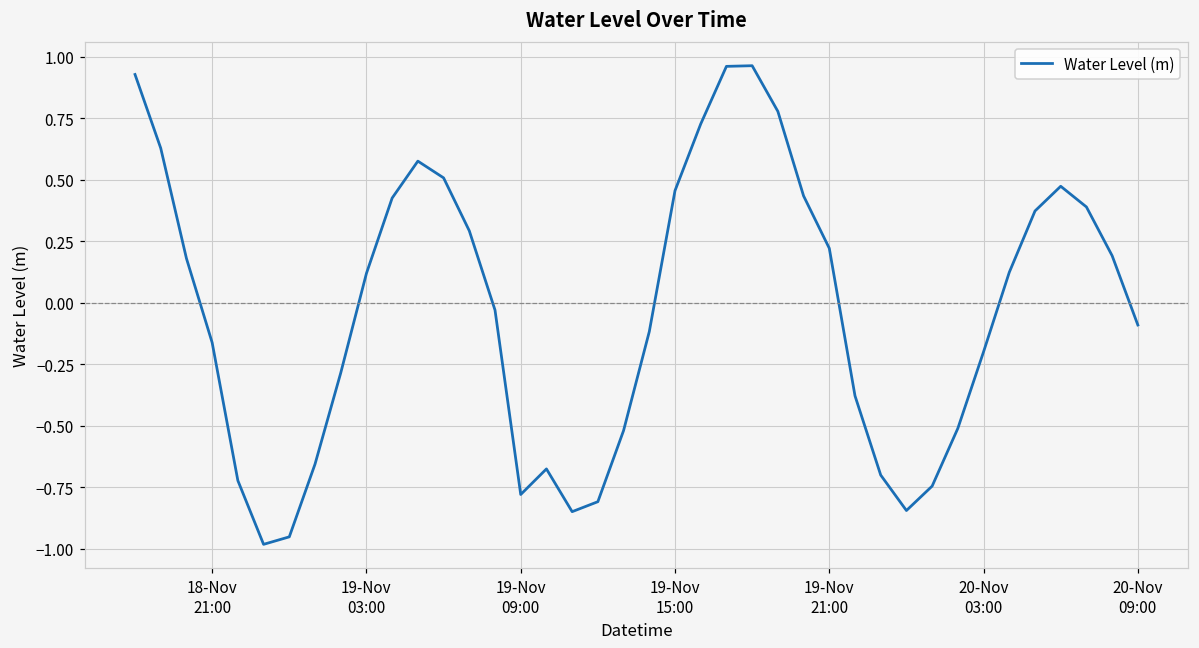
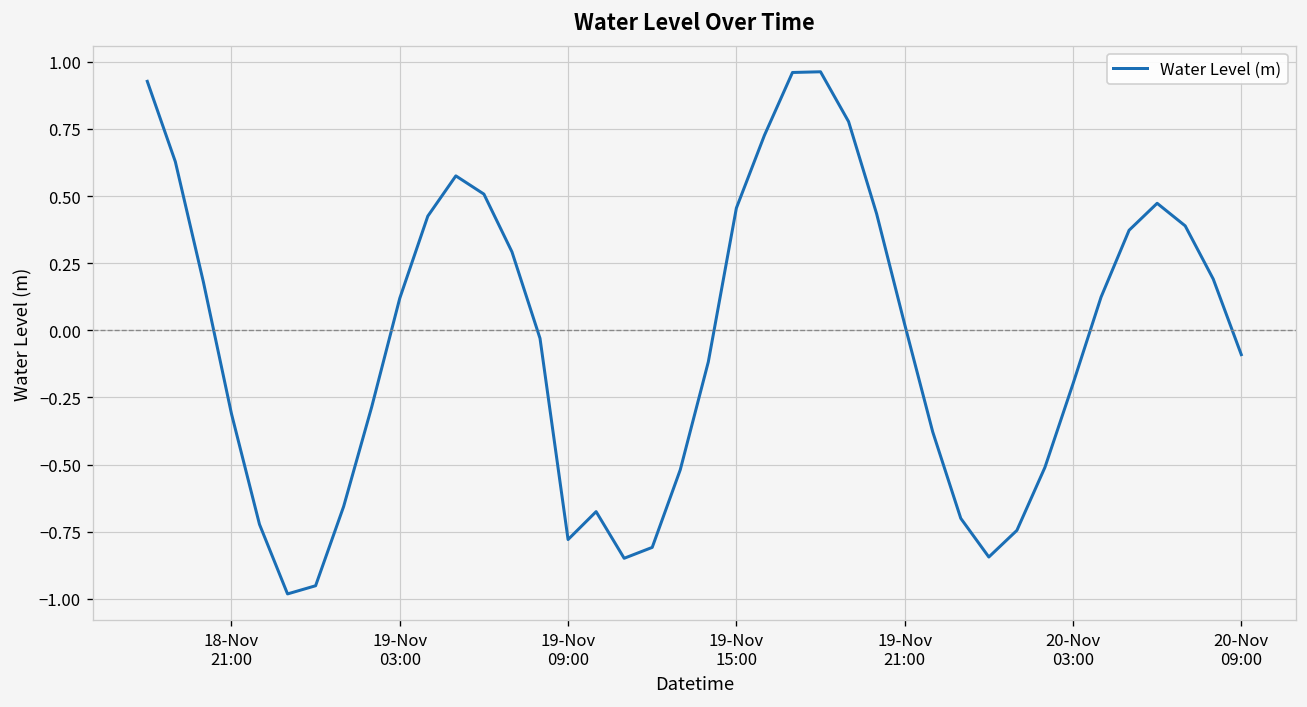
  {
-   "18-Nov 21:00": -0.16,
+   "18-Nov 21:00": -0.31,
    "19-Nov 03:00": 0.12,
    "19-Nov 09:00": -0.78,
    "19-Nov 15:00": 0.46,
-   "19-Nov 21:00": 0.22,
+   "19-Nov 21:00": 0.02,
    "20-Nov 03:00": -0.20,
    "20-Nov 09:00": -0.09
  }
